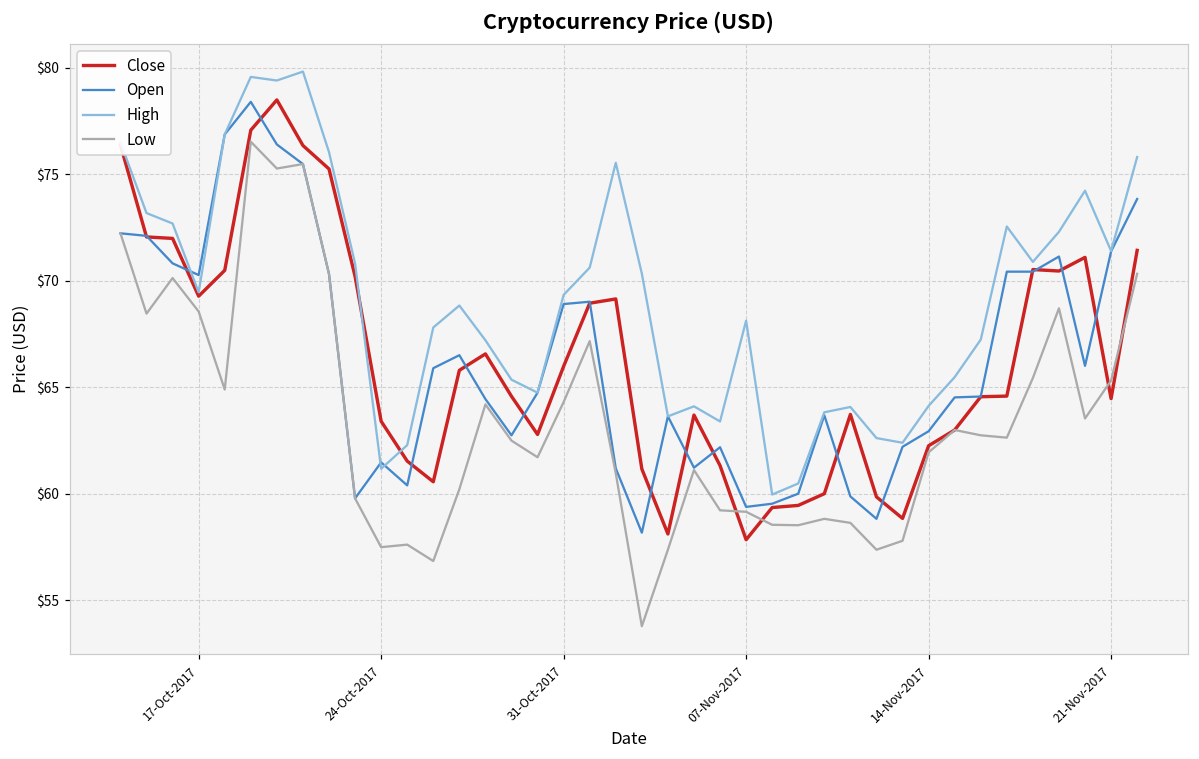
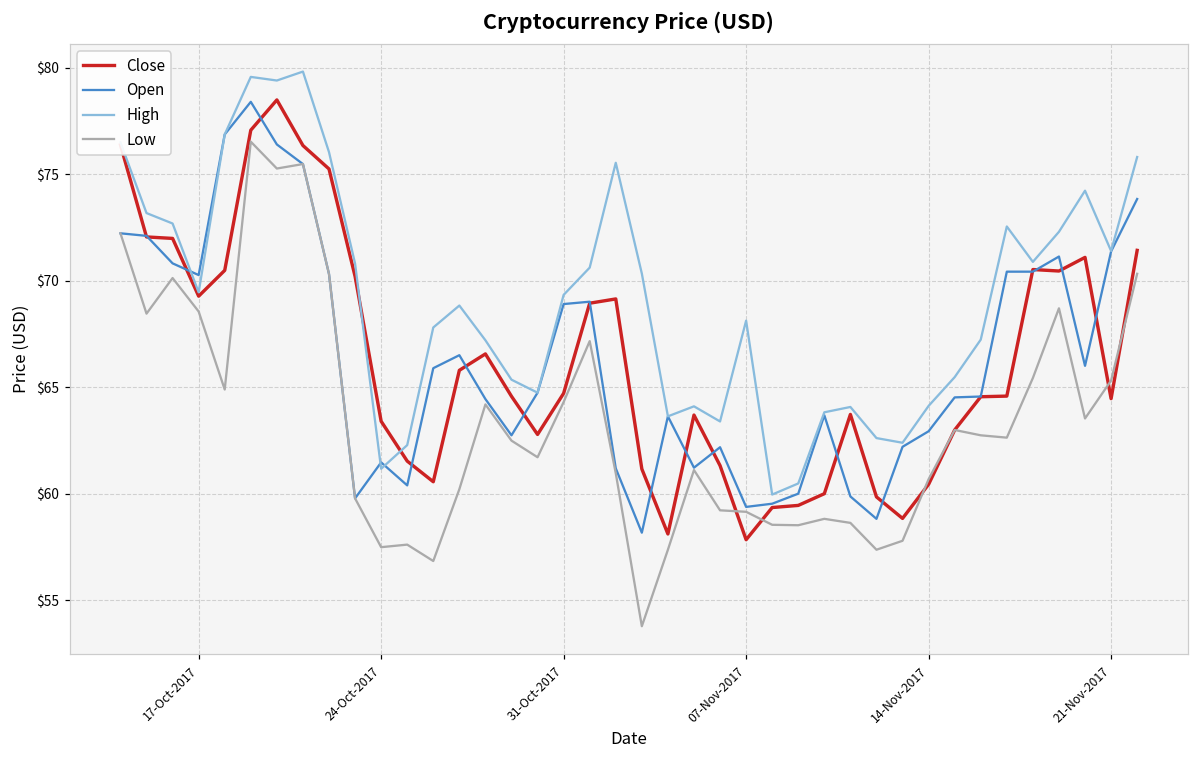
  {
    "Close": {
      "17-Oct-2017": "$69.3",
      "24-Oct-2017": "$63.4",
-     "31-Oct-2017": "$66.0",
+     "31-Oct-2017": "$64.7",
      "07-Nov-2017": "$57.8",
-     "14-Nov-2017": "$62.3",
+     "14-Nov-2017": "$60.4",
      "21-Nov-2017": "$64.5"
    },
    "Open": {
      "17-Oct-2017": "$70.3",
      "24-Oct-2017": "$61.5",
      "31-Oct-2017": "$68.9",
      "07-Nov-2017": "$59.4",
      "14-Nov-2017": "$62.9"
    },
    "High": {
      "17-Oct-2017": "$69.5",
      "24-Oct-2017": "$61.2",
      "31-Oct-2017": "$69.3",
      "07-Nov-2017": "$68.1",
      "14-Nov-2017": "$64.1"
    },
    "Low": {
      "17-Oct-2017": "$68.6",
      "24-Oct-2017": "$57.5",
      "31-Oct-2017": "$64.3",
      "07-Nov-2017": "$59.2",
-     "14-Nov-2017": "$61.9",
+     "14-Nov-2017": "$60.7",
      "21-Nov-2017": "$65.3"
    }
  }
